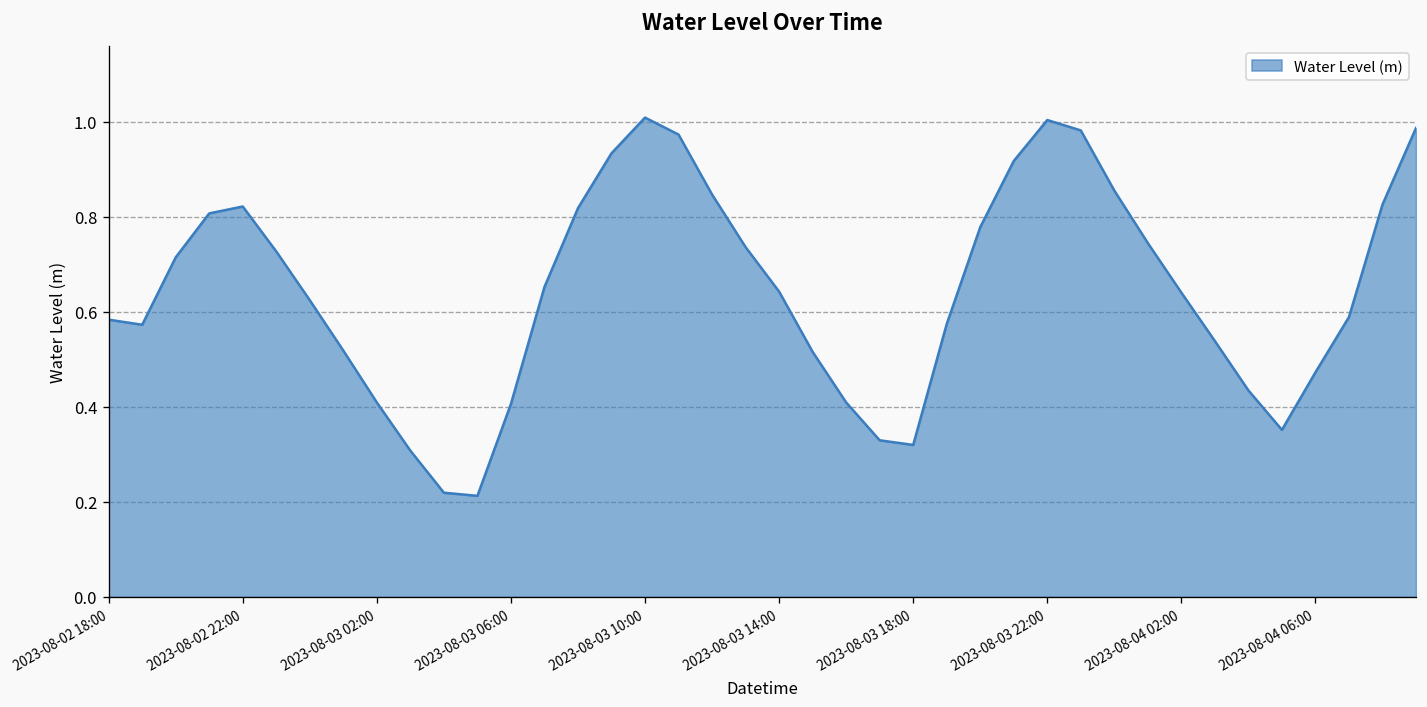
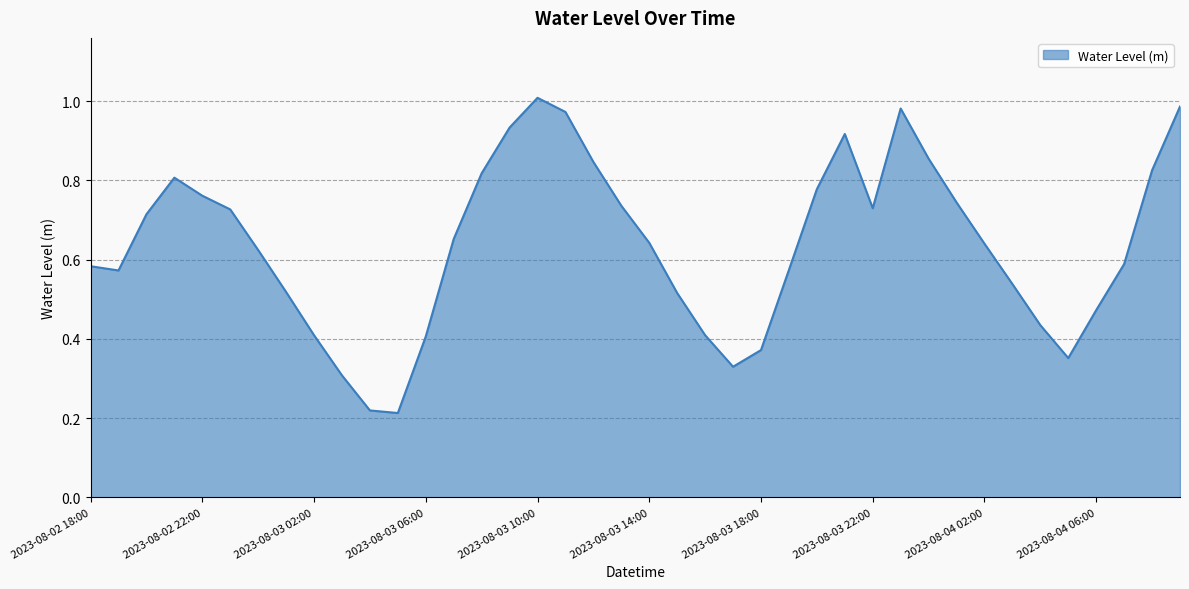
  {
    "2023-08-02 18:00": 0.58,
-   "2023-08-02 22:00": 0.82,
+   "2023-08-02 22:00": 0.76,
    "2023-08-03 02:00": 0.41,
    "2023-08-03 06:00": 0.41,
    "2023-08-03 10:00": 1.01,
    "2023-08-03 14:00": 0.64,
-   "2023-08-03 18:00": 0.32,
-   "2023-08-03 22:00": 1.00,
+   "2023-08-03 18:00": 0.37,
+   "2023-08-03 22:00": 0.73,
    "2023-08-04 02:00": 0.64,
    "2023-08-04 06:00": 0.47
  }
